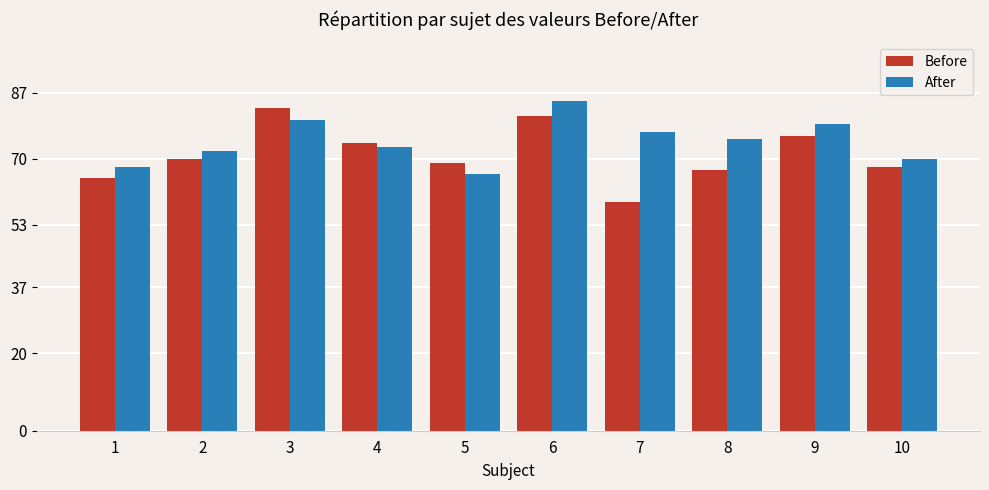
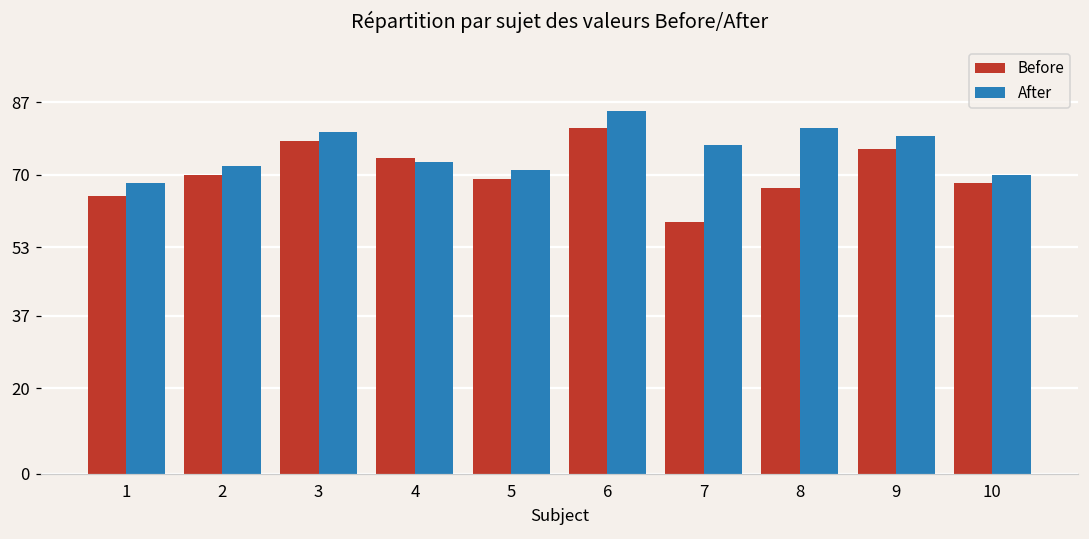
  {
    "Before": {
      "1": 65,
      "2": 70,
-     "3": 83,
+     "3": 78,
      "4": 74,
      "5": 69,
      "6": 81,
      "7": 59,
      "8": 67,
      "9": 76,
      "10": 68
    },
    "After": {
      "1": 68,
      "2": 72,
      "3": 80,
      "4": 73,
-     "5": 66,
+     "5": 71,
      "6": 85,
      "7": 77,
-     "8": 75,
+     "8": 81,
      "9": 79,
      "10": 70
    }
  }
